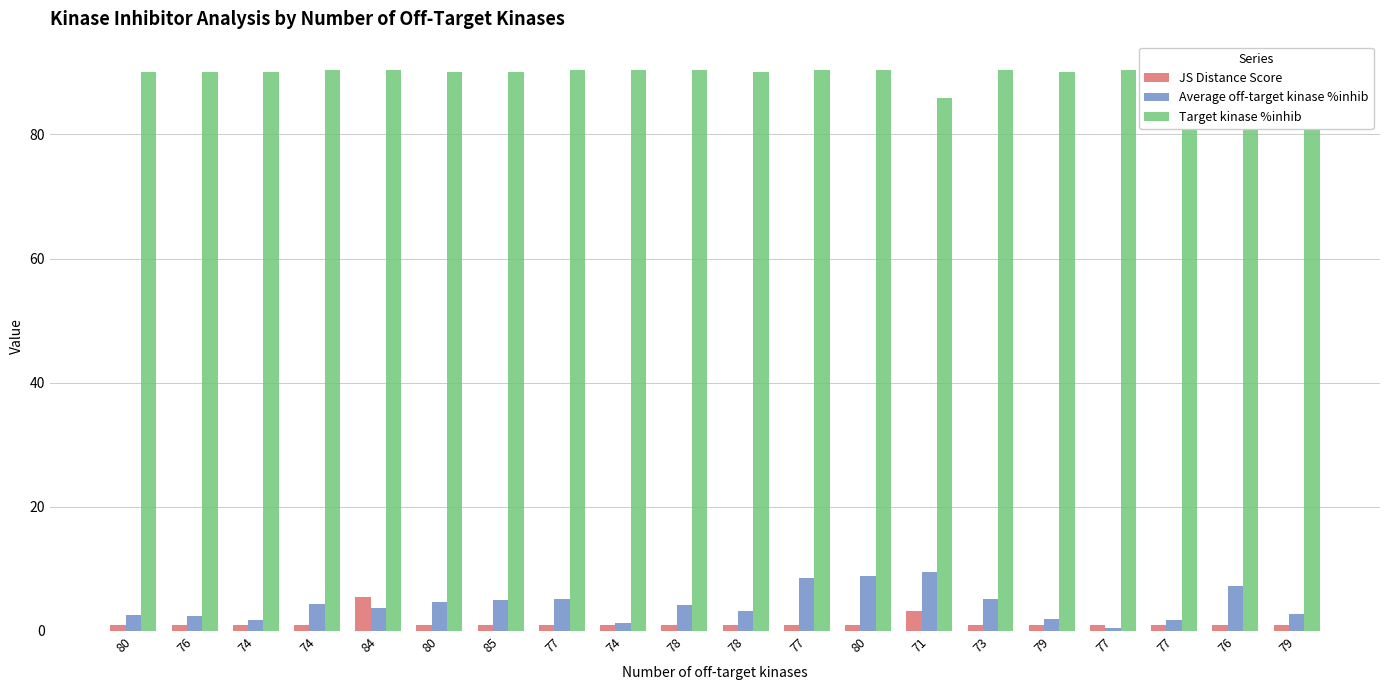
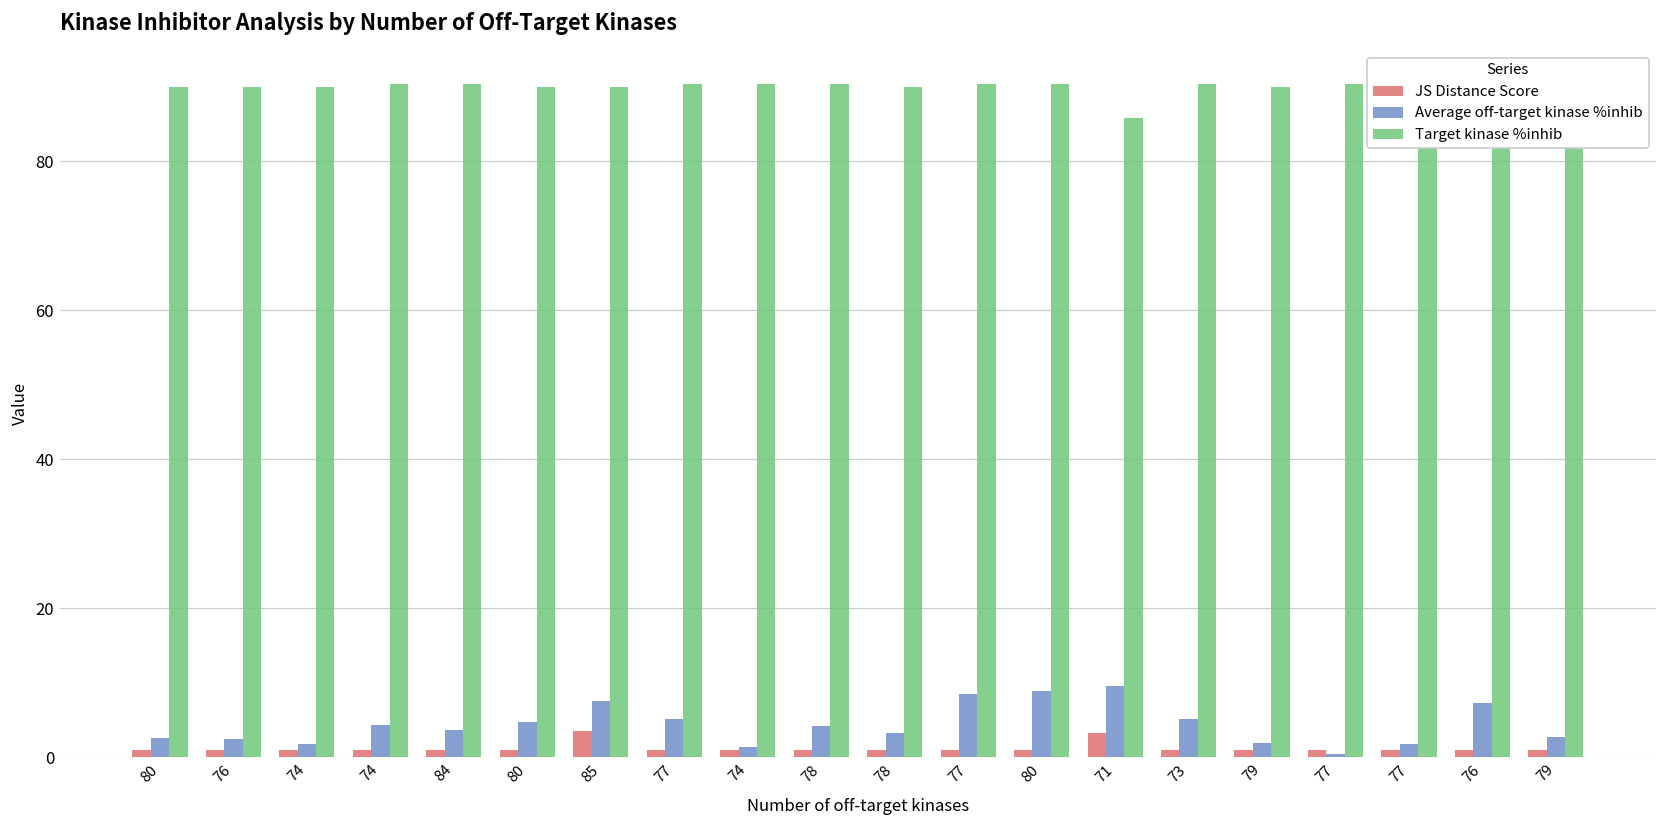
  {
    "JS Distance Score": {
-     "84": 5,
-     "85": 1,
+     "84": 1,
+     "85": 3,
      "71": 3,
      "73": 1
    },
    "Average off-target kinase %inhib": {
      "84": 4,
-     "85": 5,
+     "85": 8,
      "71": 10,
      "73": 5
    },
    "Target kinase %inhib": {
      "84": 90,
      "85": 90,
      "71": 86,
      "73": 90
    }
  }
